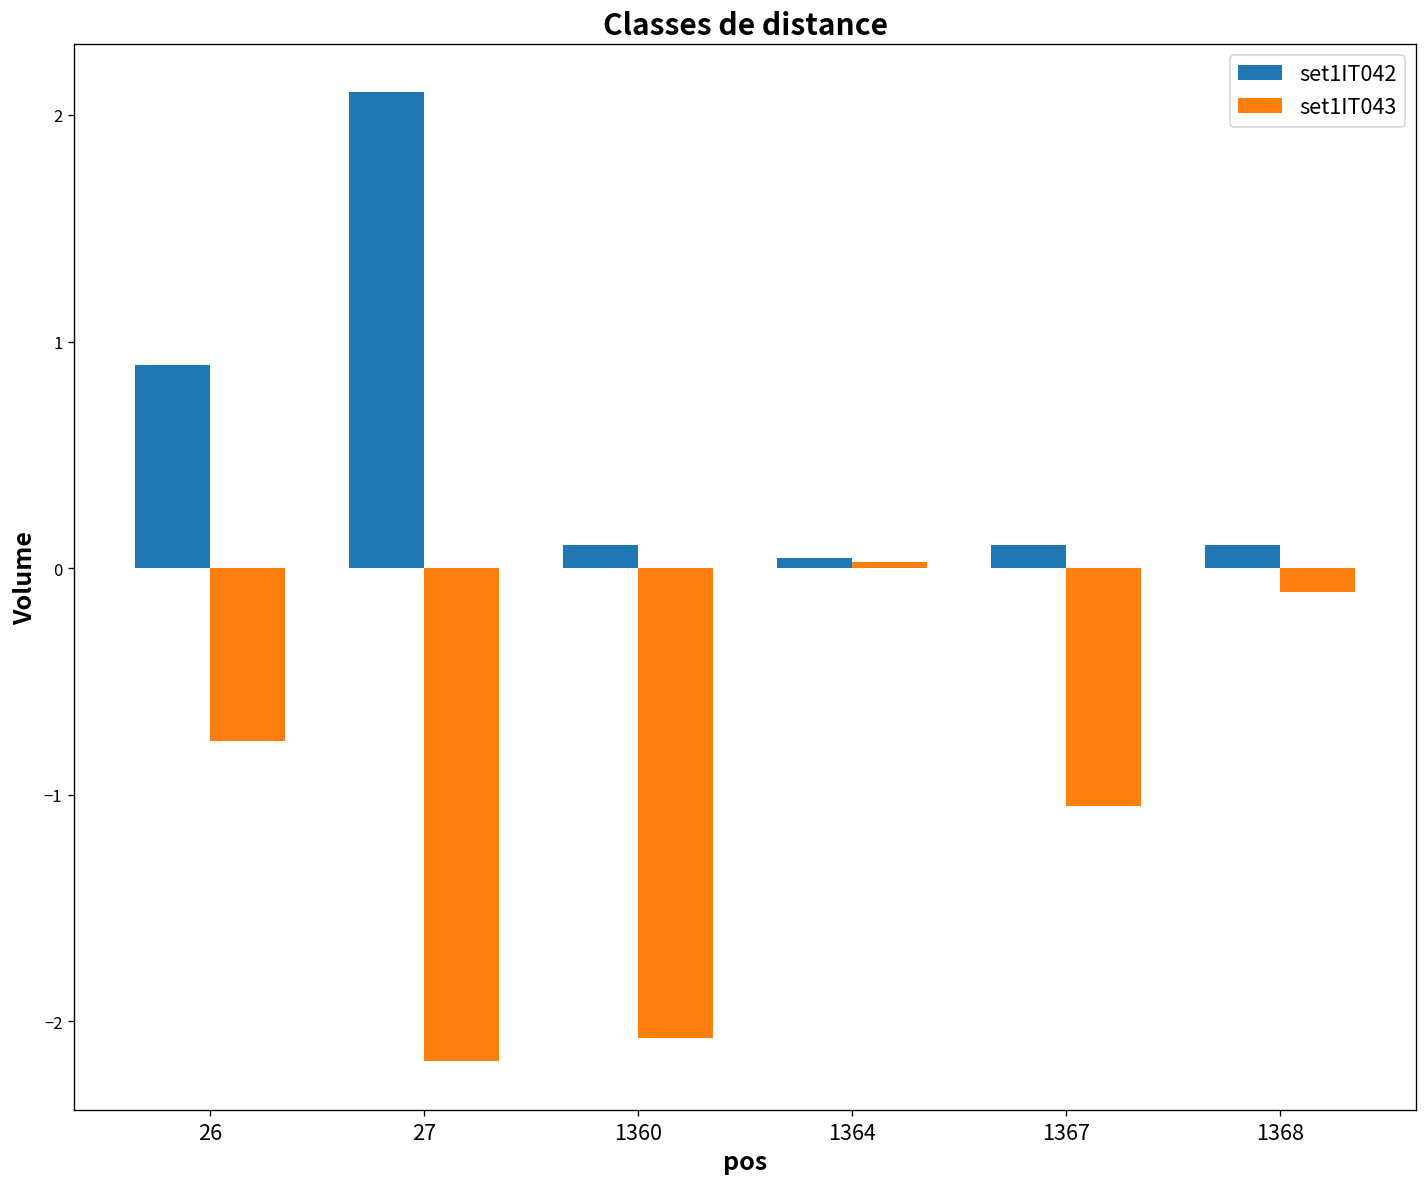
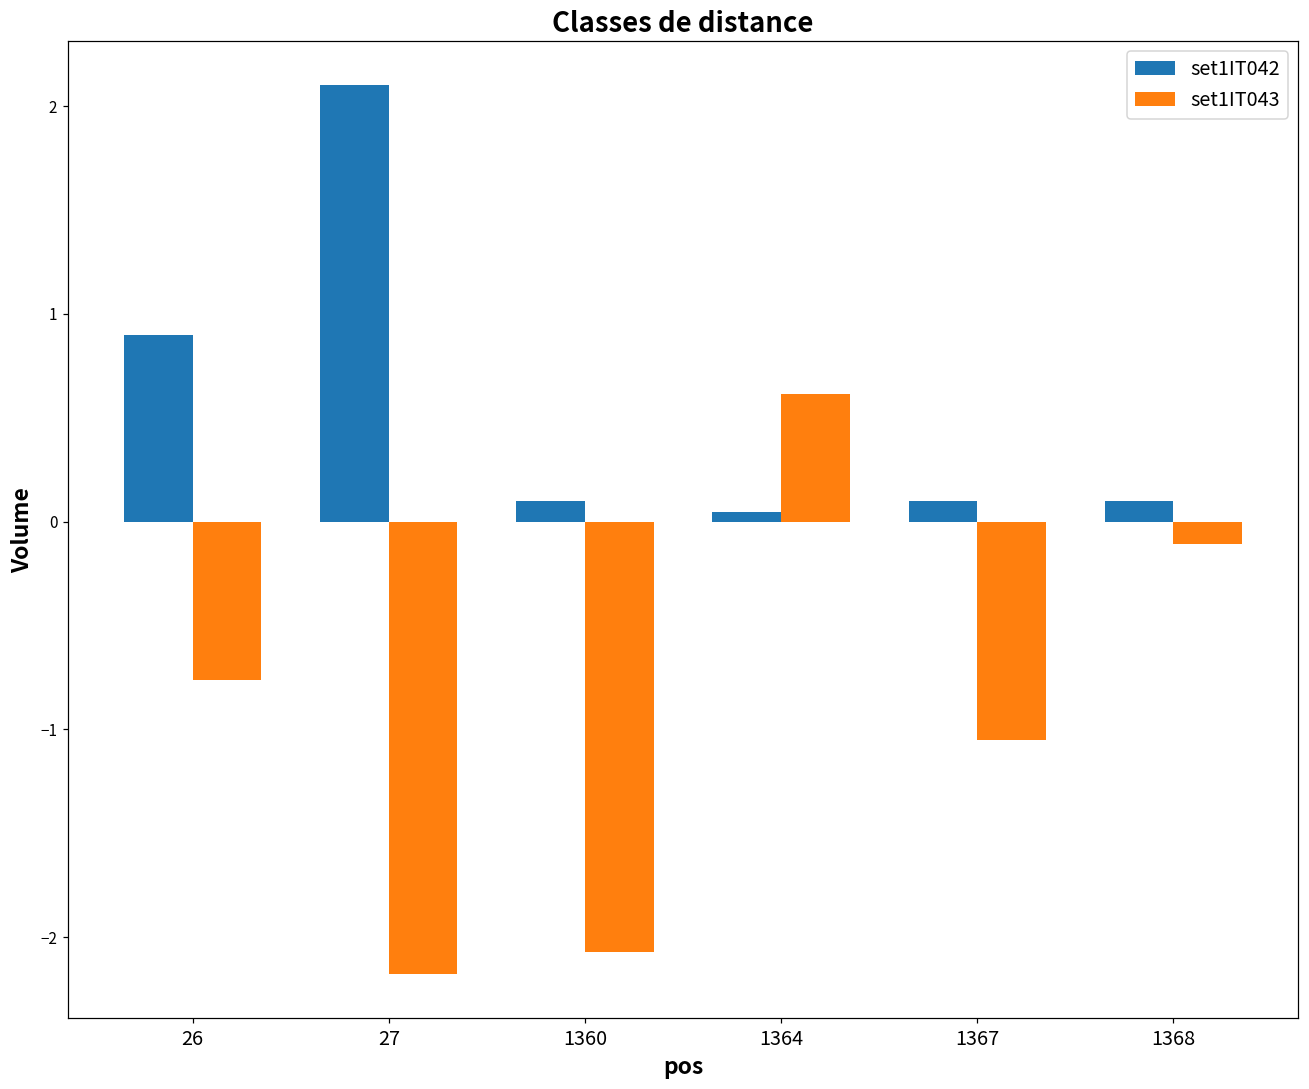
  {
    "set1IT042": {
      "26": 0.90,
      "27": 2.10,
      "1360": 0.10,
      "1364": 0.05,
      "1367": 0.10,
      "1368": 0.10
    },
    "set1IT043": {
      "26": -0.76,
      "27": -2.18,
      "1360": -2.07,
-     "1364": 0.03,
+     "1364": 0.61,
      "1367": -1.05,
      "1368": -0.11
    }
  }
